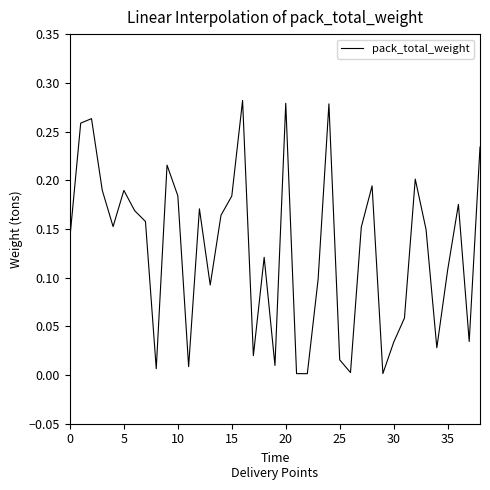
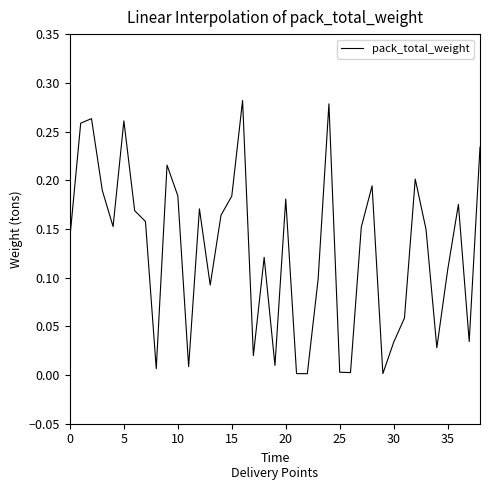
  {
    "0": 0.14,
-   "5": 0.19,
+   "5": 0.26,
    "10": 0.18,
    "15": 0.18,
-   "20": 0.28,
-   "25": 0.02,
+   "20": 0.18,
+   "25": 0.00,
    "30": 0.03,
    "35": 0.11
  }
